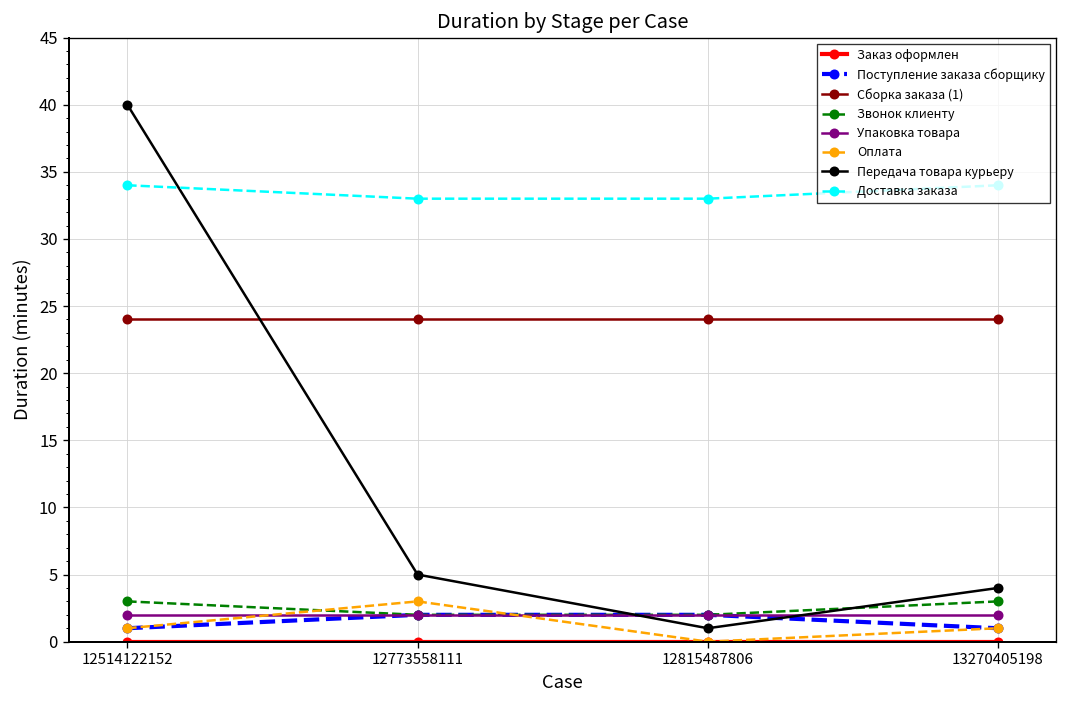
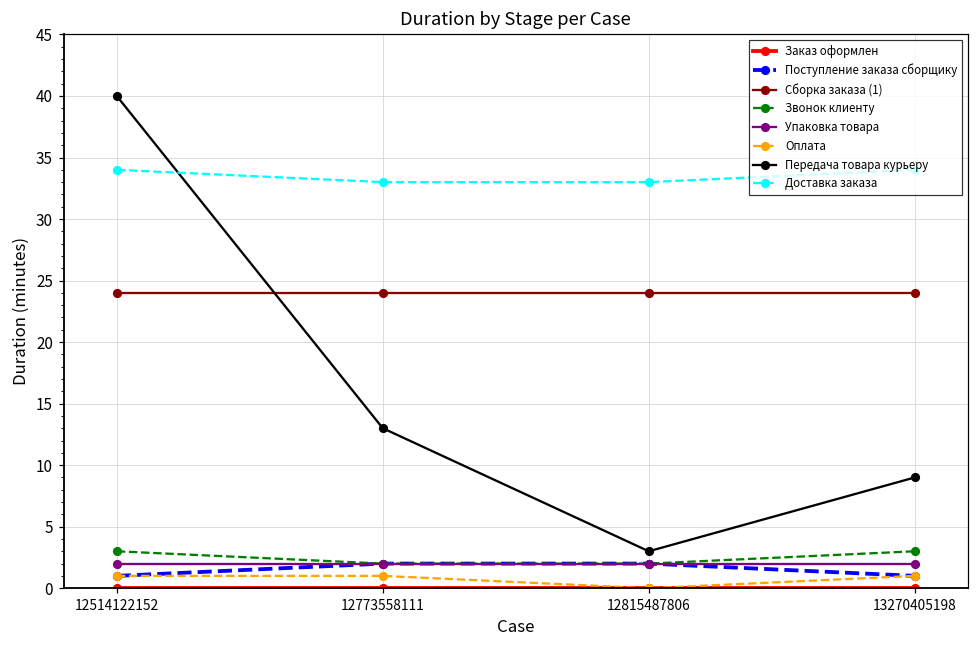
  {
    "Заказ оформлен": {
      "12514122152": 0,
      "12773558111": 0,
      "13270405198": 0
    },
    "Сборка заказа (1)": {
      "12514122152": 24,
      "12773558111": 24,
      "12815487806": 24,
      "13270405198": 24
    },
    "Звонок клиенту": {
      "12514122152": 3,
      "13270405198": 3
    },
    "Упаковка товара": {
      "12514122152": 2,
      "13270405198": 2
    },
    "Оплата": {
-     "12773558111": 3
+     "12773558111": 1
    },
    "Передача товара курьеру": {
      "12514122152": 40,
-     "12773558111": 5,
-     "12815487806": 1,
-     "13270405198": 4
+     "12773558111": 13,
+     "12815487806": 3,
+     "13270405198": 9
    },
    "Доставка заказа": {
      "12514122152": 34,
      "12773558111": 33,
      "12815487806": 33
    }
  }
